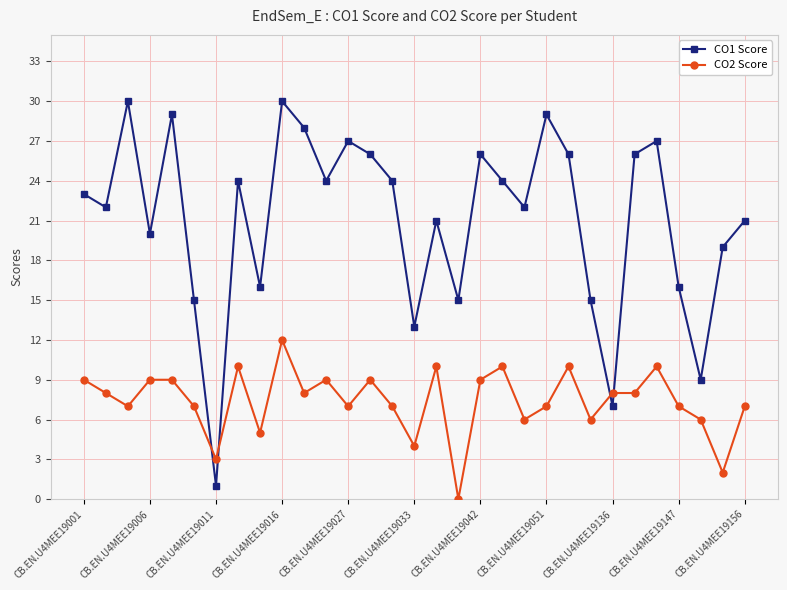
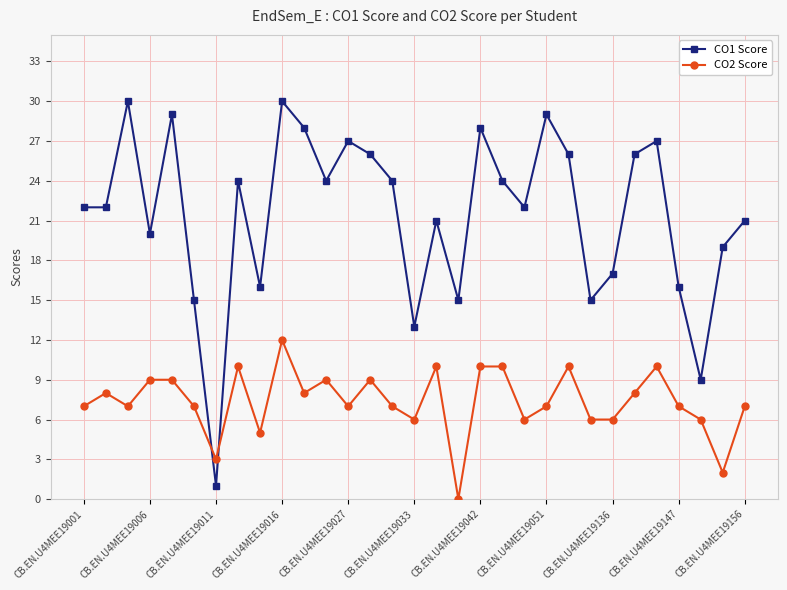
  {
    "CO1 Score": {
-     "CB.EN.U4MEE19001": 23,
+     "CB.EN.U4MEE19001": 22,
      "CB.EN.U4MEE19006": 20,
      "CB.EN.U4MEE19011": 1,
      "CB.EN.U4MEE19016": 30,
      "CB.EN.U4MEE19027": 27,
      "CB.EN.U4MEE19033": 13,
-     "CB.EN.U4MEE19042": 26,
+     "CB.EN.U4MEE19042": 28,
      "CB.EN.U4MEE19051": 29,
-     "CB.EN.U4MEE19136": 7,
+     "CB.EN.U4MEE19136": 17,
      "CB.EN.U4MEE19147": 16,
      "CB.EN.U4MEE19156": 21
    },
    "CO2 Score": {
-     "CB.EN.U4MEE19001": 9,
+     "CB.EN.U4MEE19001": 7,
      "CB.EN.U4MEE19006": 9,
      "CB.EN.U4MEE19011": 3,
      "CB.EN.U4MEE19016": 12,
      "CB.EN.U4MEE19027": 7,
-     "CB.EN.U4MEE19033": 4,
-     "CB.EN.U4MEE19042": 9,
+     "CB.EN.U4MEE19033": 6,
+     "CB.EN.U4MEE19042": 10,
      "CB.EN.U4MEE19051": 7,
-     "CB.EN.U4MEE19136": 8,
+     "CB.EN.U4MEE19136": 6,
      "CB.EN.U4MEE19147": 7,
      "CB.EN.U4MEE19156": 7
    }
  }
